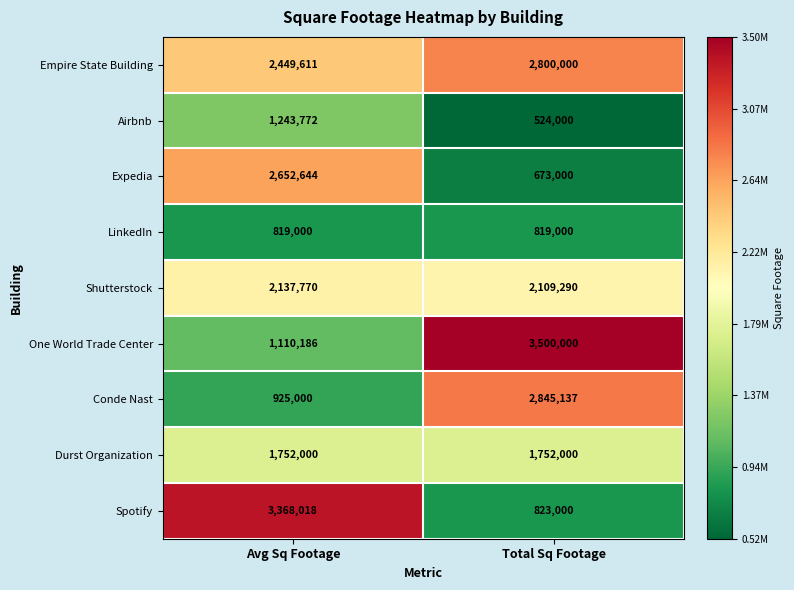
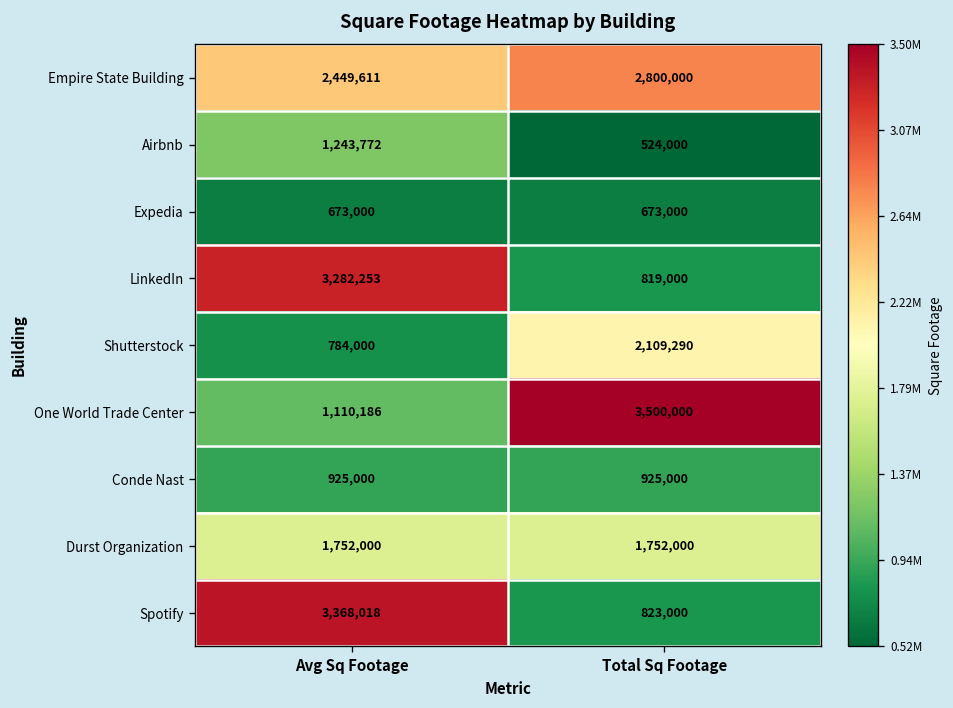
  {
    "Empire State Building": {
      "Avg Sq Footage": "2,449,611",
      "Total Sq Footage": "2,800,000"
    },
    "Airbnb": {
      "Avg Sq Footage": "1,243,772",
      "Total Sq Footage": "524,000"
    },
    "Expedia": {
-     "Avg Sq Footage": "2,652,644",
+     "Avg Sq Footage": "673,000",
      "Total Sq Footage": "673,000"
    },
    "LinkedIn": {
-     "Avg Sq Footage": "819,000",
+     "Avg Sq Footage": "3,282,253",
      "Total Sq Footage": "819,000"
    },
    "Shutterstock": {
-     "Avg Sq Footage": "2,137,770",
+     "Avg Sq Footage": "784,000",
      "Total Sq Footage": "2,109,290"
    },
    "One World Trade Center": {
      "Avg Sq Footage": "1,110,186",
      "Total Sq Footage": "3,500,000"
    },
    "Conde Nast": {
      "Avg Sq Footage": "925,000",
-     "Total Sq Footage": "2,845,137"
+     "Total Sq Footage": "925,000"
    },
    "Durst Organization": {
      "Avg Sq Footage": "1,752,000",
      "Total Sq Footage": "1,752,000"
    },
    "Spotify": {
      "Avg Sq Footage": "3,368,018",
      "Total Sq Footage": "823,000"
    }
  }
